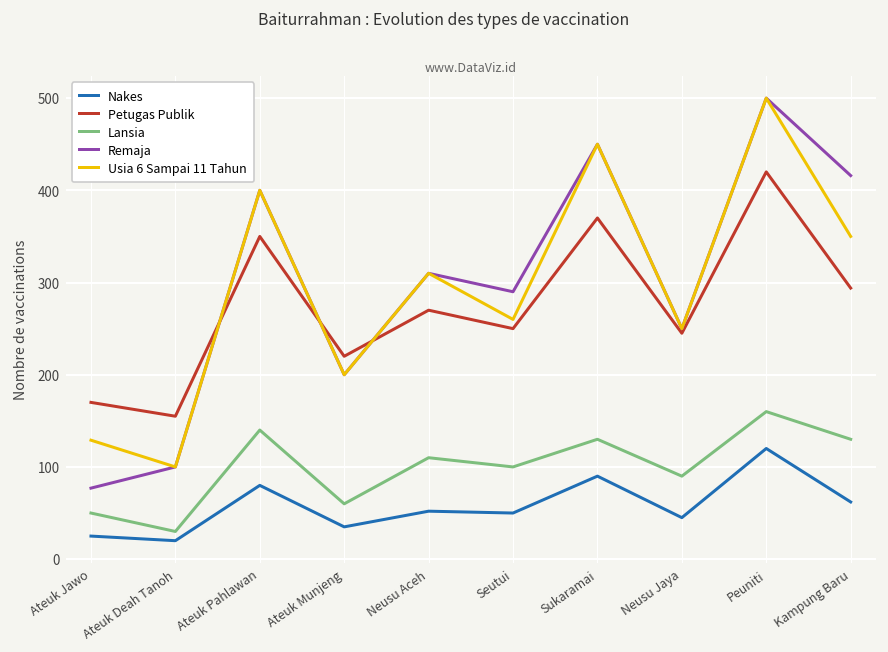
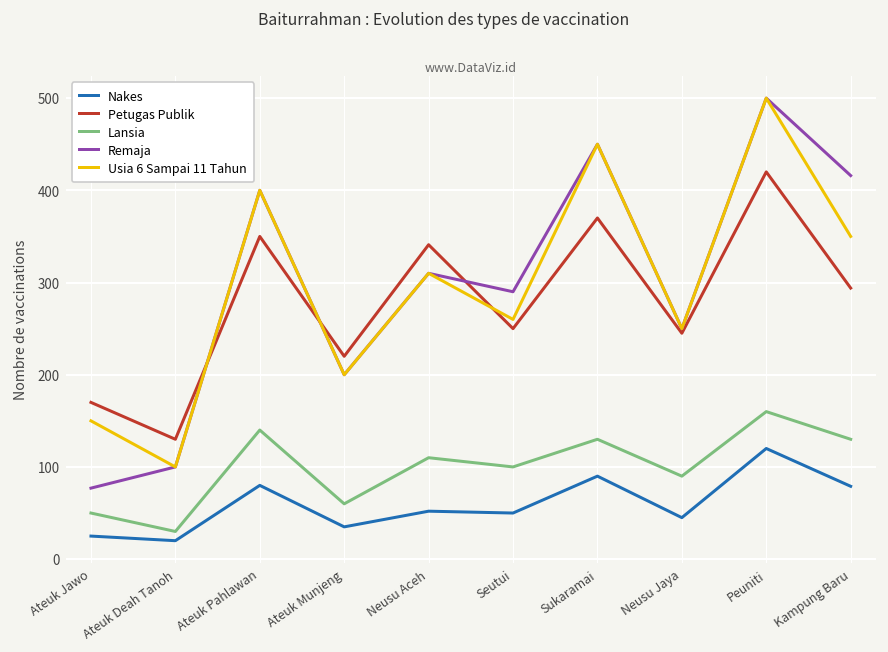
  {
    "Nakes": {
      "Ateuk Jawo": 30,
      "Ateuk Deah Tanoh": 20,
      "Ateuk Pahlawan": 80,
      "Ateuk Munjeng": 40,
      "Neusu Aceh": 50,
      "Seutui": 50,
      "Sukaramai": 90,
      "Neusu Jaya": 50,
      "Peuniti": 120,
-     "Kampung Baru": 60
+     "Kampung Baru": 80
    },
    "Petugas Publik": {
      "Ateuk Jawo": 170,
-     "Ateuk Deah Tanoh": 160,
+     "Ateuk Deah Tanoh": 130,
      "Ateuk Pahlawan": 350,
      "Ateuk Munjeng": 220,
-     "Neusu Aceh": 270,
+     "Neusu Aceh": 340,
      "Seutui": 250,
      "Sukaramai": 370,
      "Neusu Jaya": 250,
      "Peuniti": 420,
      "Kampung Baru": 290
    },
    "Lansia": {
      "Ateuk Jawo": 50,
      "Ateuk Deah Tanoh": 30,
      "Ateuk Pahlawan": 140,
      "Ateuk Munjeng": 60,
      "Neusu Aceh": 110,
      "Seutui": 100,
      "Sukaramai": 130,
      "Neusu Jaya": 90,
      "Peuniti": 160,
      "Kampung Baru": 130
    },
    "Remaja": {
      "Ateuk Jawo": 80,
      "Seutui": 290,
      "Kampung Baru": 420
    },
    "Usia 6 Sampai 11 Tahun": {
-     "Ateuk Jawo": 130,
+     "Ateuk Jawo": 150,
      "Seutui": 260,
      "Kampung Baru": 350
    }
  }
